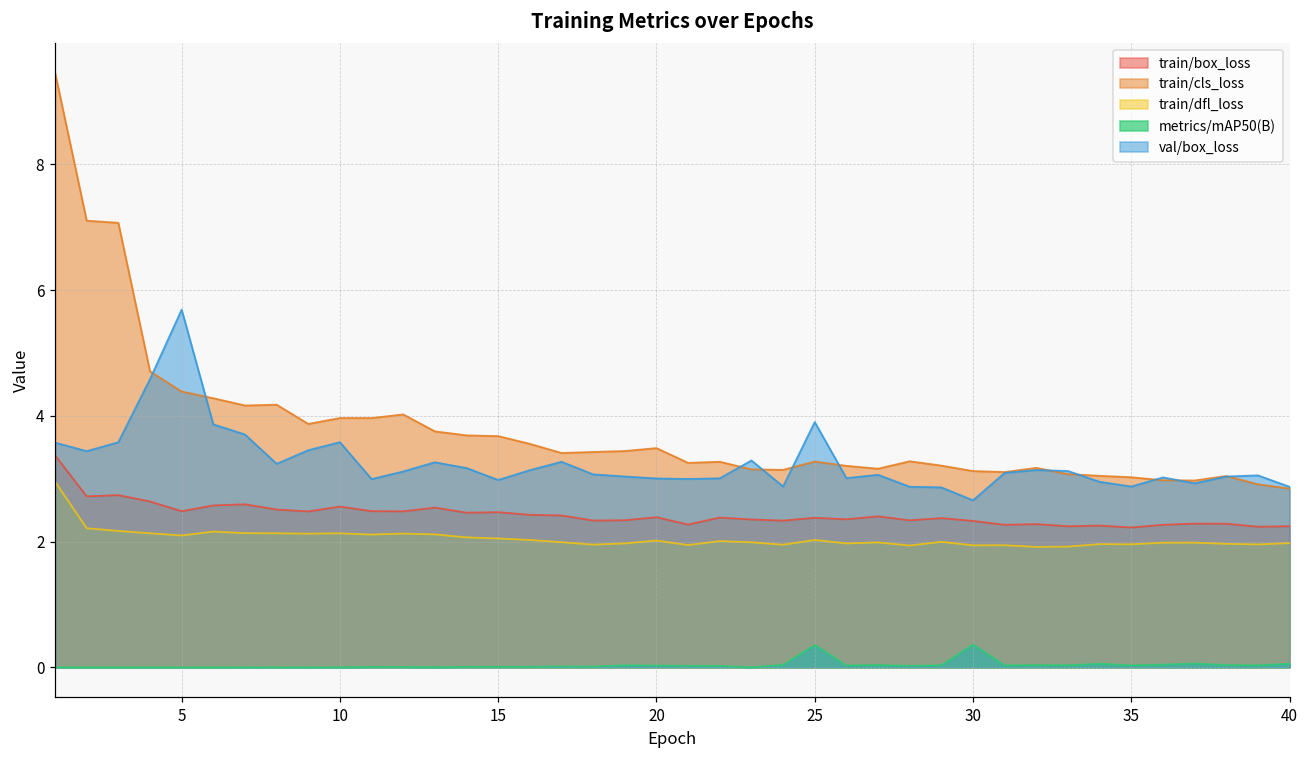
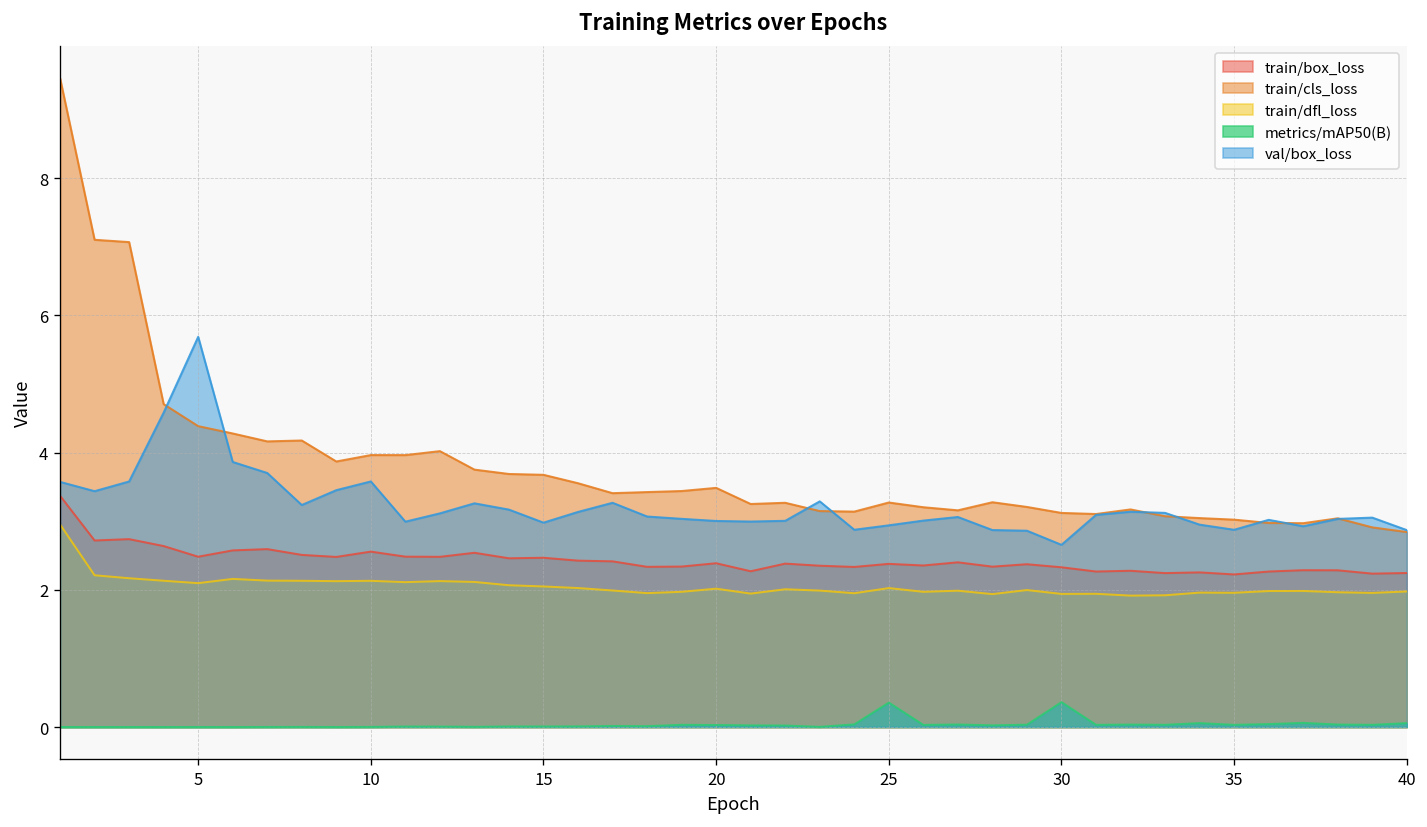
  {
    "metrics/mAP50(B)": {
      "5": 0.0,
      "10": 0.0,
      "15": 0.0,
      "20": 0.0,
      "25": 0.4,
      "30": 0.4,
      "35": 0.0,
      "40": 0.1
    },
    "val/box_loss": {
      "5": 5.7,
      "10": 3.6,
      "15": 3.0,
      "20": 3.0,
-     "25": 3.9,
+     "25": 2.9,
      "30": 2.7,
      "35": 2.9
    }
  }
